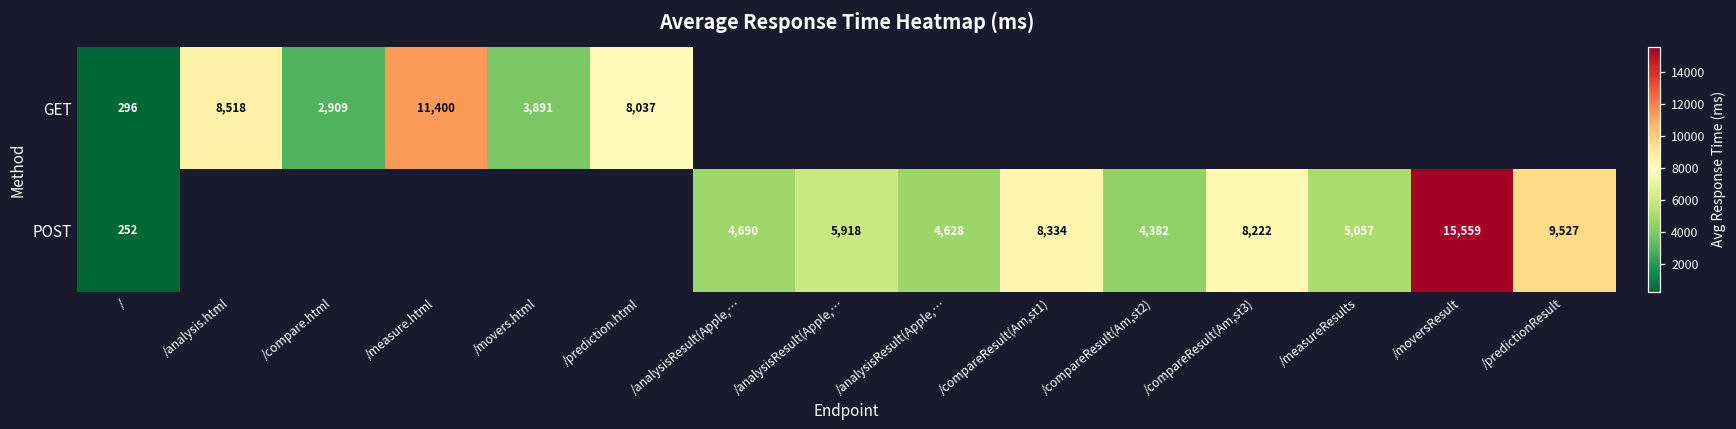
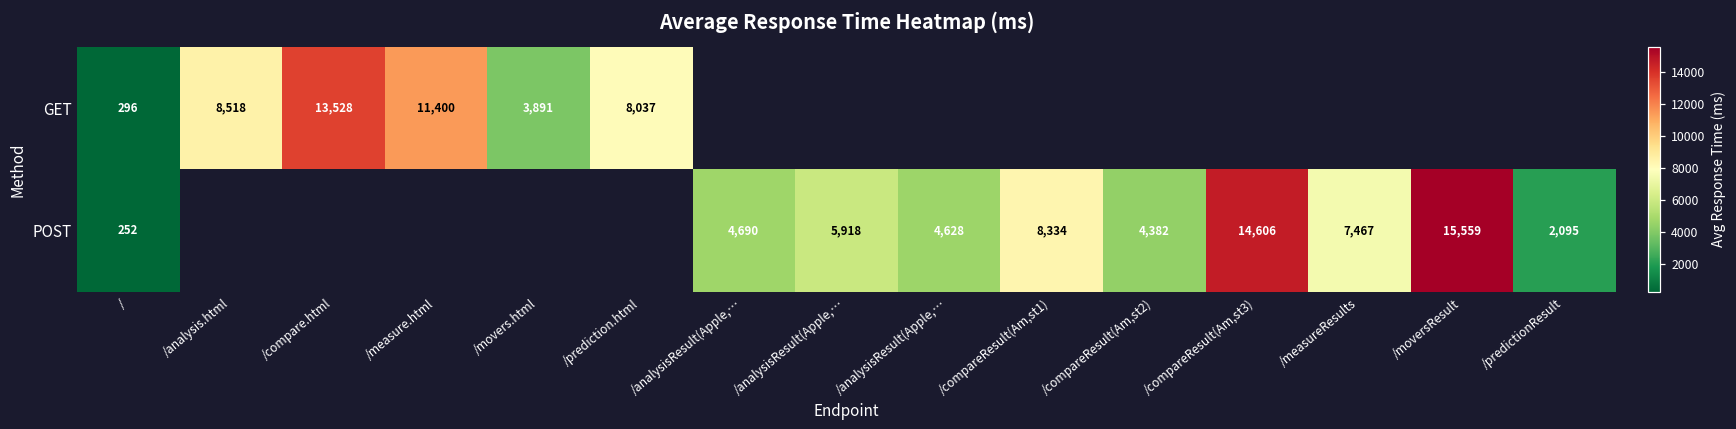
  {
    "GET": {
      "/": "296",
      "/analysis.html": "8,518",
-     "/compare.html": "2,909",
+     "/compare.html": "13,528",
      "/measure.html": "11,400",
      "/movers.html": "3,891",
      "/prediction.html": "8,037"
    },
    "POST": {
      "/": "252",
      "/compareResult(Am,st1)": "8,334",
      "/compareResult(Am,st2)": "4,382",
-     "/compareResult(Am,st3)": "8,222",
-     "/measureResults": "5,057",
+     "/compareResult(Am,st3)": "14,606",
+     "/measureResults": "7,467",
      "/moversResult": "15,559",
-     "/predictionResult": "9,527"
+     "/predictionResult": "2,095"
    }
  }
